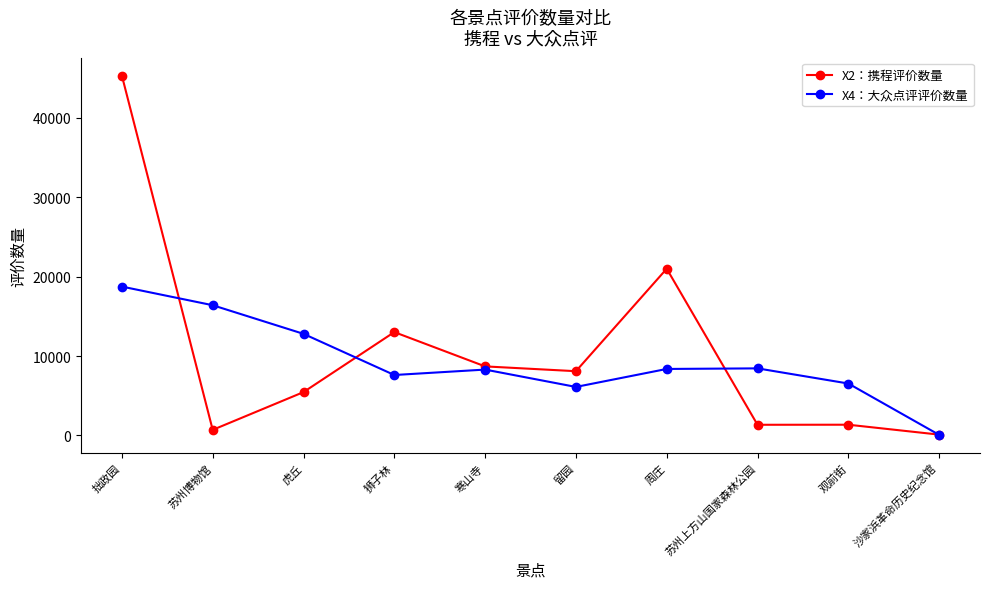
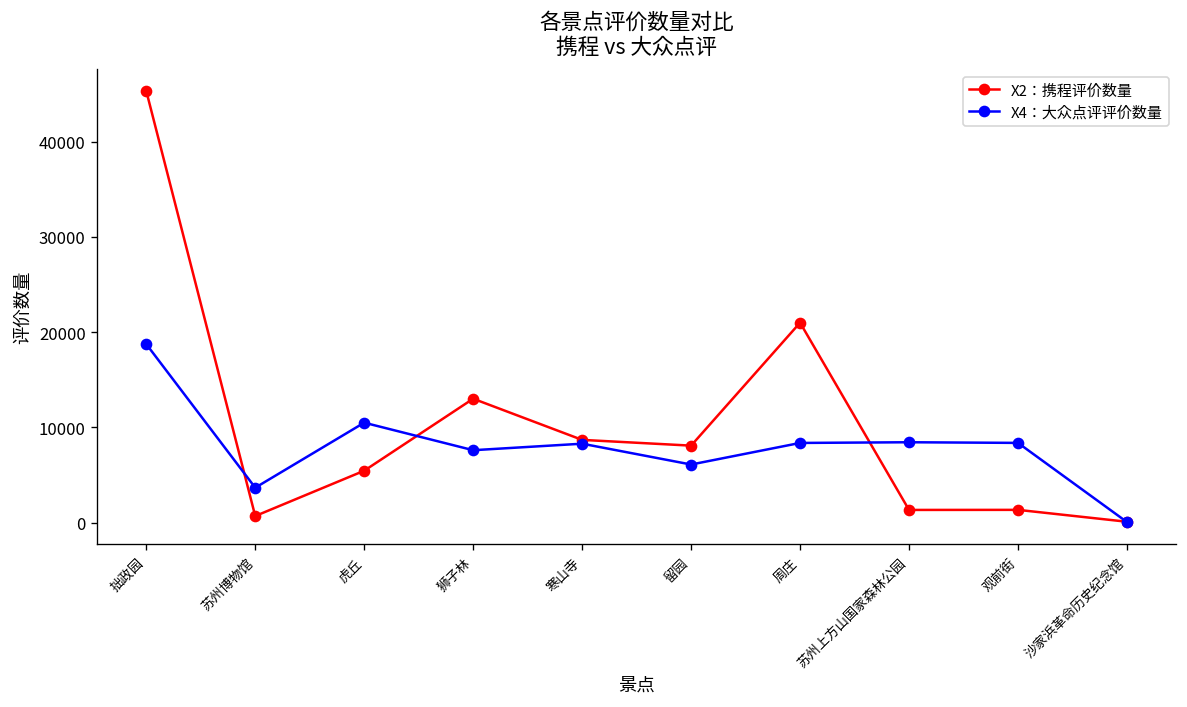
  {
    "X2：携程评价数量": {
      "拙政园": 45000,
      "苏州博物馆": 1000,
      "虎丘": 5000,
      "狮子林": 13000,
      "寒山寺": 9000,
      "留园": 8000,
      "周庄": 21000,
      "苏州上方山国家森林公园": 1000,
      "观前街": 1000
    },
    "X4：大众点评评价数量": {
      "拙政园": 19000,
-     "苏州博物馆": 16000,
-     "虎丘": 13000,
+     "苏州博物馆": 4000,
+     "虎丘": 10000,
      "狮子林": 8000,
      "寒山寺": 8000,
      "留园": 6000,
      "周庄": 8000,
      "苏州上方山国家森林公园": 8000,
-     "观前街": 7000
+     "观前街": 8000
    }
  }
